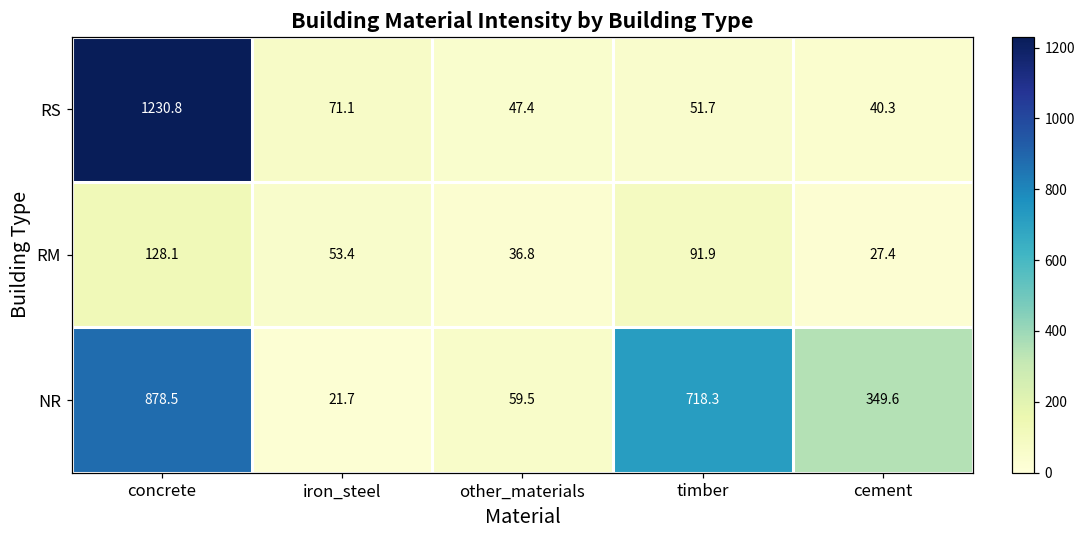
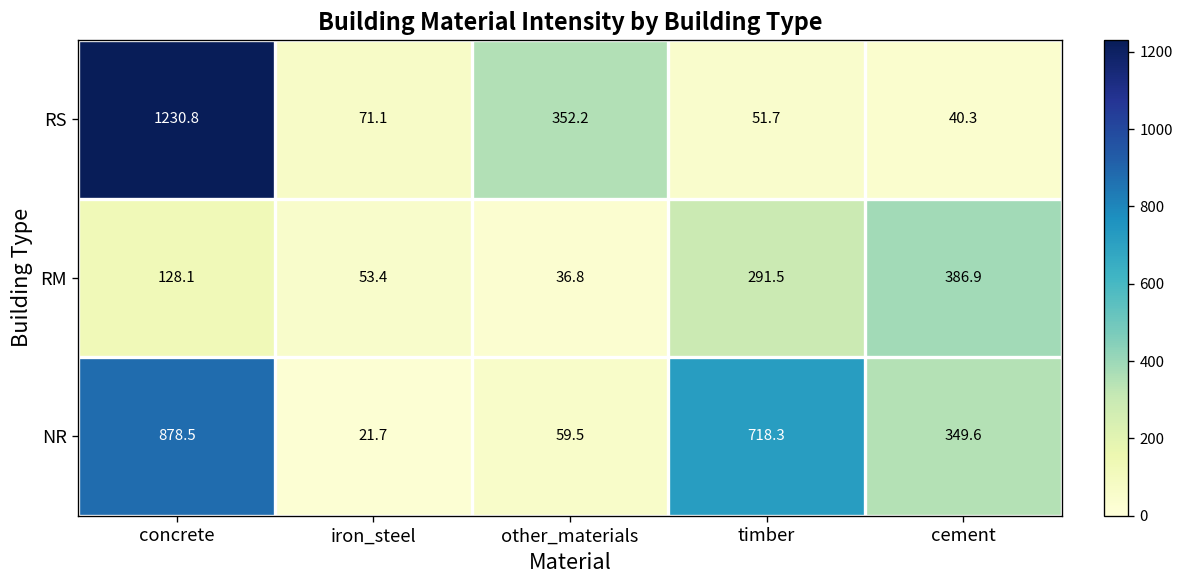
  {
    "RS": {
      "concrete": 1230.8,
      "iron_steel": 71.1,
-     "other_materials": 47.4,
+     "other_materials": 352.2,
      "timber": 51.7,
      "cement": 40.3
    },
    "RM": {
      "concrete": 128.1,
      "iron_steel": 53.4,
      "other_materials": 36.8,
-     "timber": 91.9,
-     "cement": 27.4
+     "timber": 291.5,
+     "cement": 386.9
    },
    "NR": {
      "concrete": 878.5,
      "iron_steel": 21.7,
      "other_materials": 59.5,
      "timber": 718.3,
      "cement": 349.6
    }
  }
